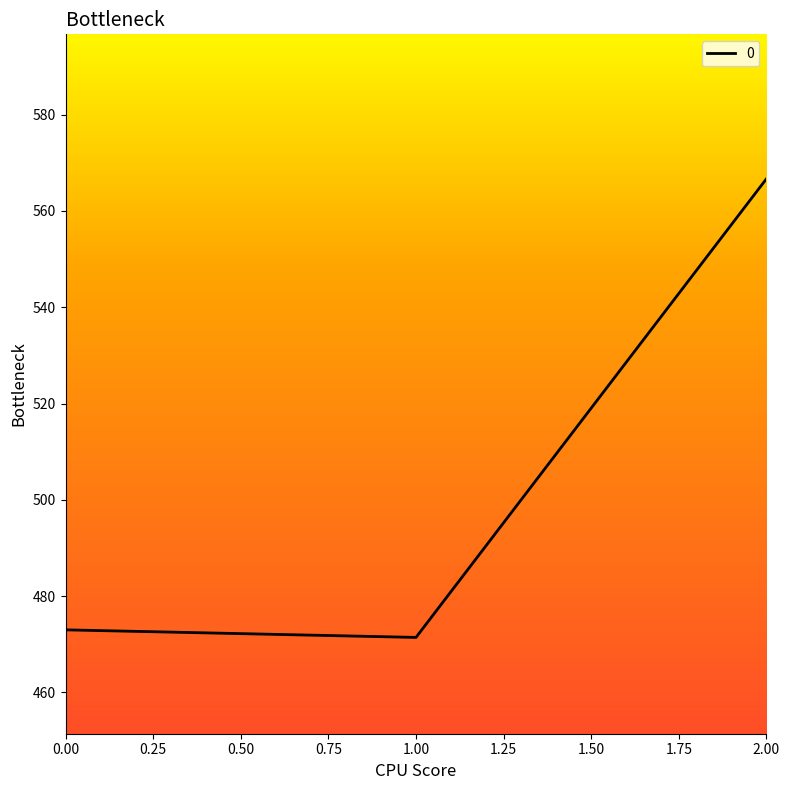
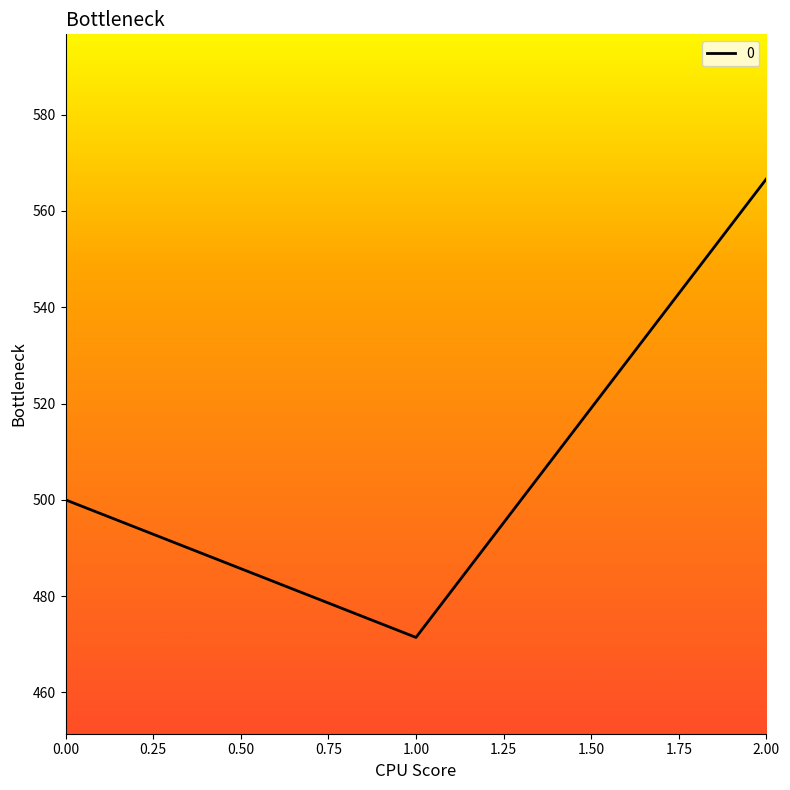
  {
-   "0.00": 473,
+   "0.00": 500,
    "1.00": 471,
    "2.00": 567
  }
